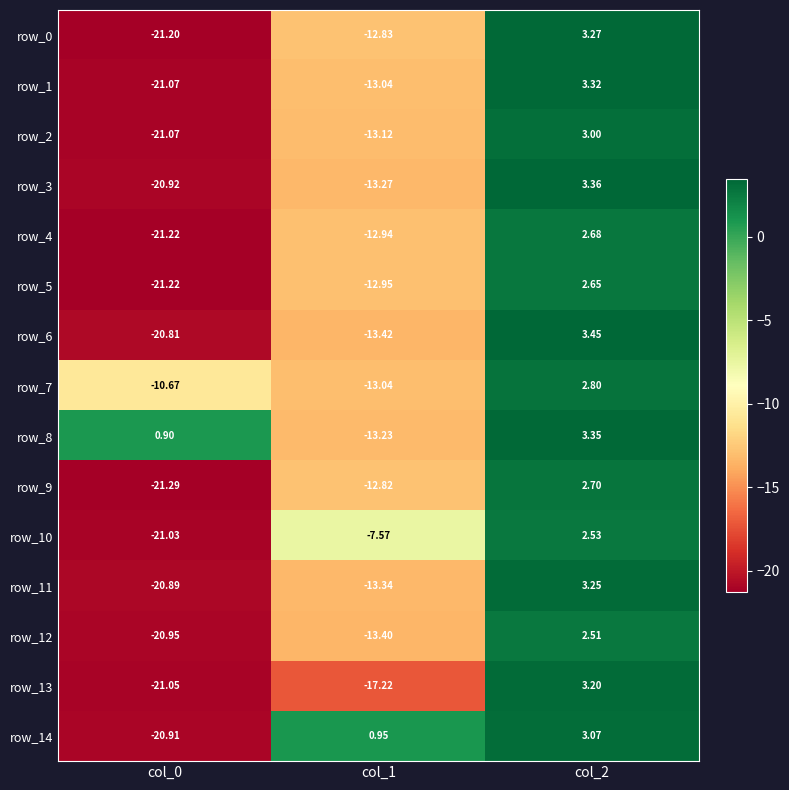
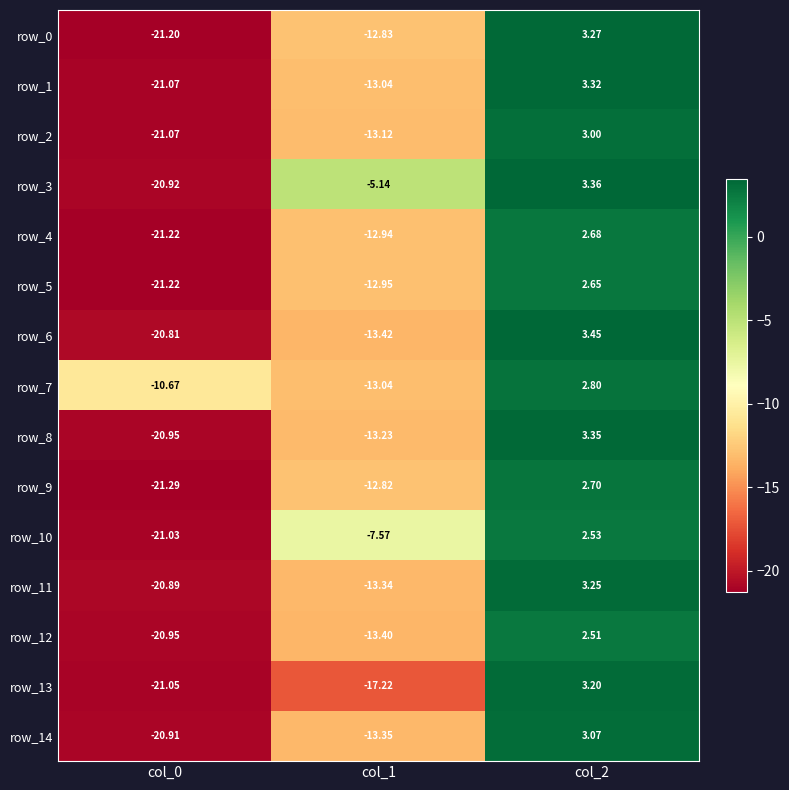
  {
    "row_0": {
      "col_0": -21.20,
      "col_1": -12.83,
      "col_2": 3.27
    },
    "row_1": {
      "col_0": -21.07,
      "col_1": -13.04,
      "col_2": 3.32
    },
    "row_2": {
      "col_0": -21.07,
      "col_1": -13.12,
      "col_2": 3.00
    },
    "row_3": {
      "col_0": -20.92,
-     "col_1": -13.27,
+     "col_1": -5.14,
      "col_2": 3.36
    },
    "row_4": {
      "col_0": -21.22,
      "col_1": -12.94,
      "col_2": 2.68
    },
    "row_5": {
      "col_0": -21.22,
      "col_1": -12.95,
      "col_2": 2.65
    },
    "row_6": {
      "col_0": -20.81,
      "col_1": -13.42,
      "col_2": 3.45
    },
    "row_7": {
      "col_0": -10.67,
      "col_1": -13.04,
      "col_2": 2.80
    },
    "row_8": {
-     "col_0": 0.90,
+     "col_0": -20.95,
      "col_1": -13.23,
      "col_2": 3.35
    },
    "row_9": {
      "col_0": -21.29,
      "col_1": -12.82,
      "col_2": 2.70
    },
    "row_10": {
      "col_0": -21.03,
      "col_1": -7.57,
      "col_2": 2.53
    },
    "row_11": {
      "col_0": -20.89,
      "col_1": -13.34,
      "col_2": 3.25
    },
    "row_12": {
      "col_0": -20.95,
      "col_1": -13.40,
      "col_2": 2.51
    },
    "row_13": {
      "col_0": -21.05,
      "col_1": -17.22,
      "col_2": 3.20
    },
    "row_14": {
      "col_0": -20.91,
-     "col_1": 0.95,
+     "col_1": -13.35,
      "col_2": 3.07
    }
  }
